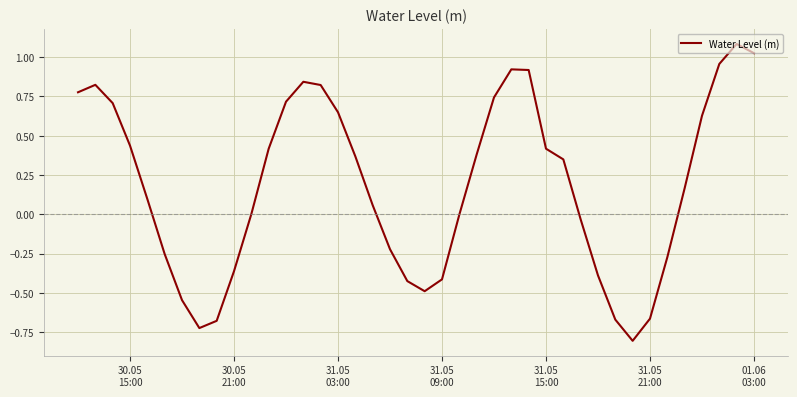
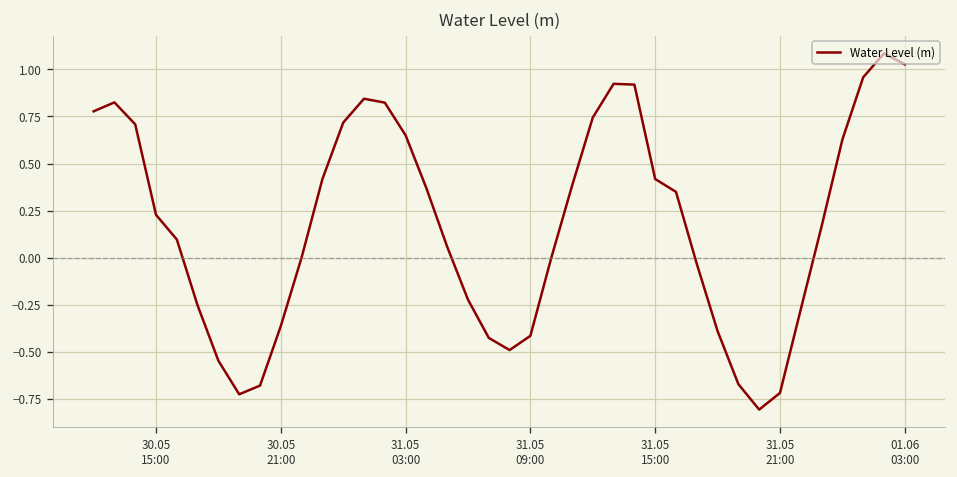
  {
-   "30.05 15:00": 0.44,
+   "30.05 15:00": 0.23,
    "30.05 21:00": -0.36,
    "31.05 03:00": 0.65,
    "31.05 09:00": -0.41,
    "31.05 15:00": 0.42,
-   "31.05 21:00": -0.66,
+   "31.05 21:00": -0.72,
    "01.06 03:00": 1.03
  }
